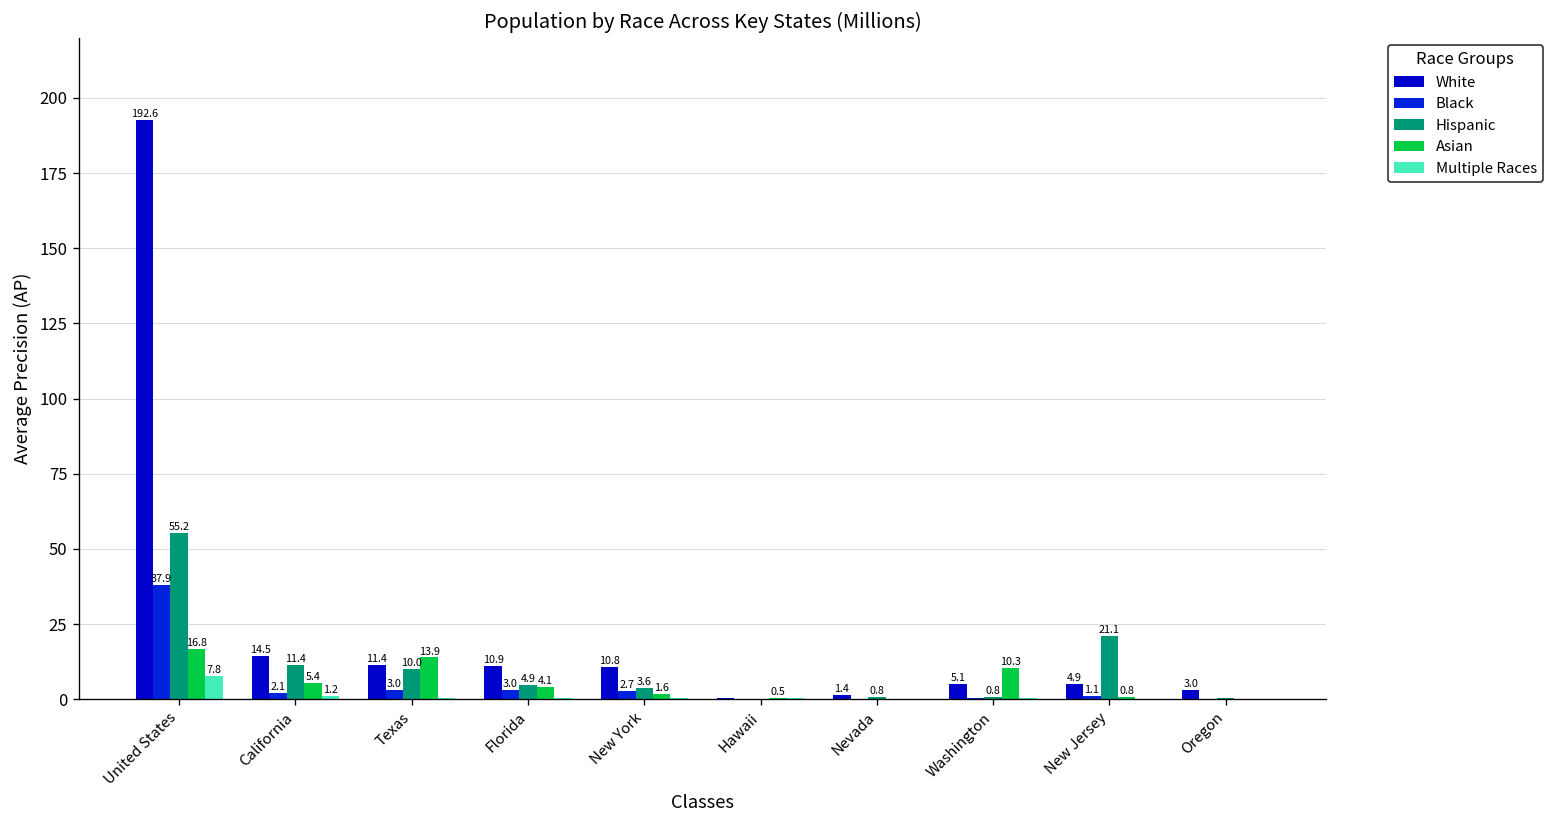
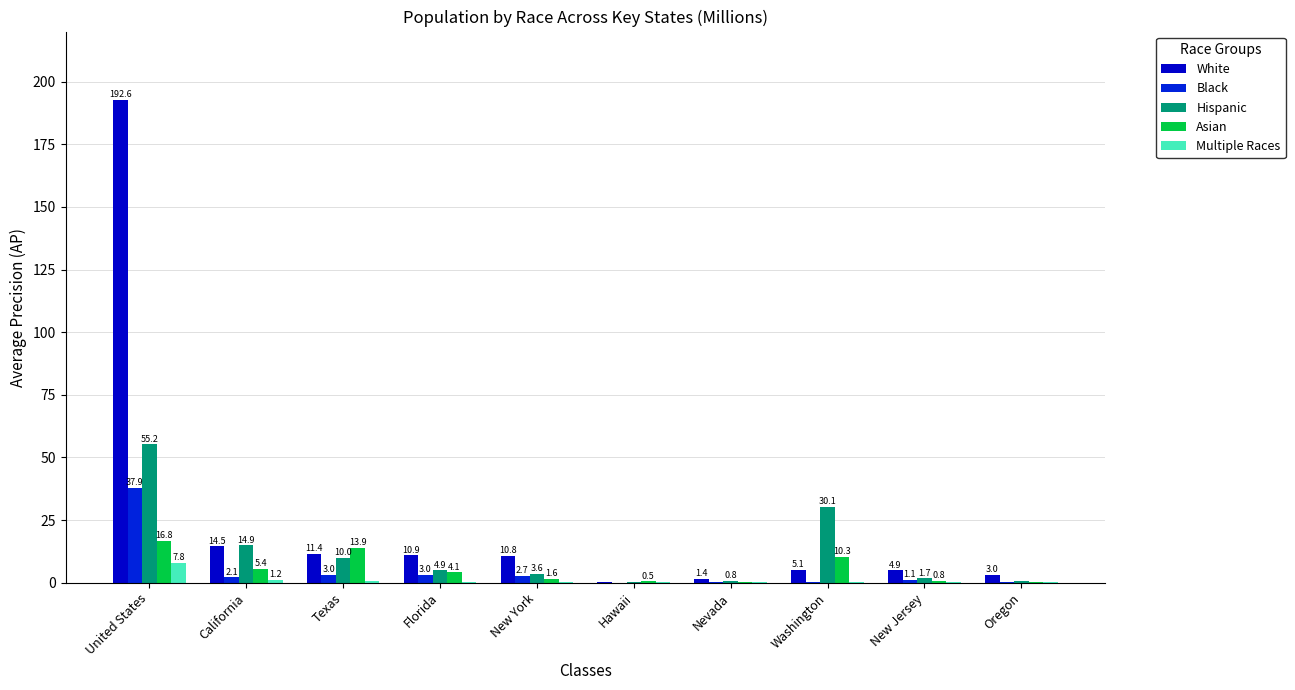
  {
    "Hispanic": {
      "United States": 55.2,
-     "California": 11.4,
+     "California": 14.9,
      "Texas": 10.0,
      "Florida": 4.9,
      "New York": 3.6,
      "Nevada": 0.8,
-     "Washington": 0.8,
-     "New Jersey": 21.1
+     "Washington": 30.1,
+     "New Jersey": 1.7
    },
    "Asian": {
      "United States": 16.8,
      "California": 5.4,
      "Texas": 13.9,
      "Florida": 4.1,
      "New York": 1.6,
      "Hawaii": 0.5,
      "Washington": 10.3,
      "New Jersey": 0.8
    },
    "Multiple Races": {
      "United States": 7.8,
      "California": 1.2
    }
  }
